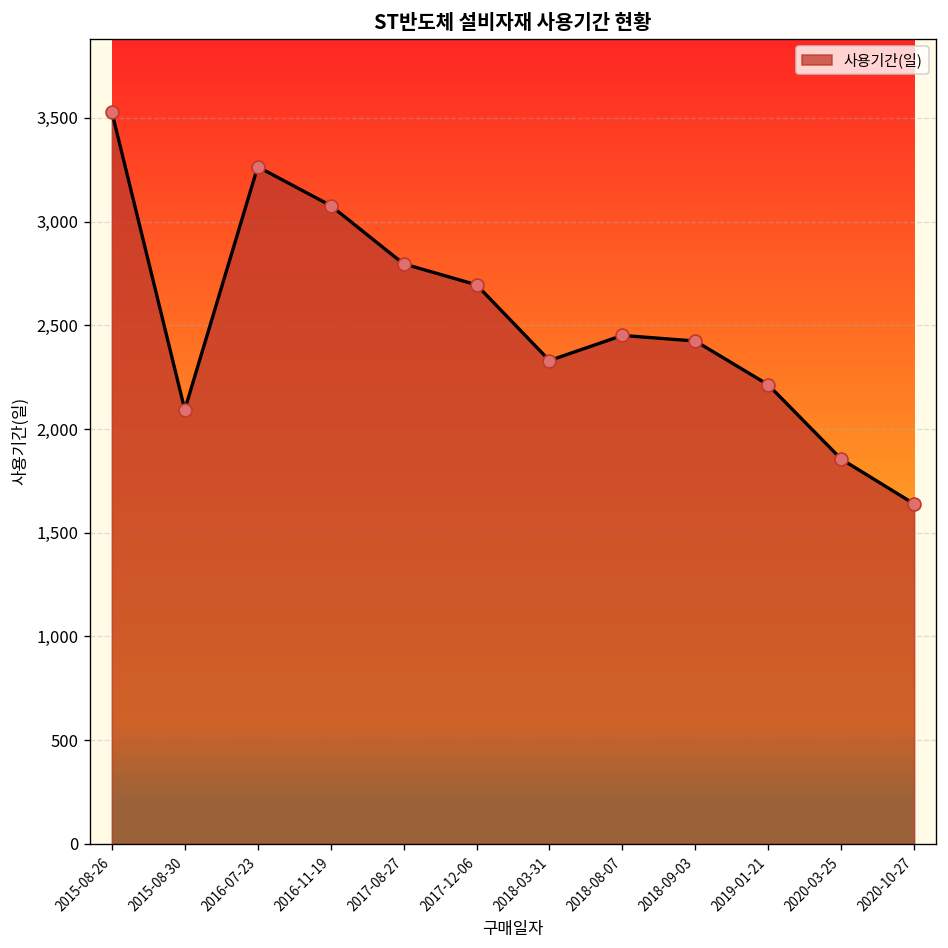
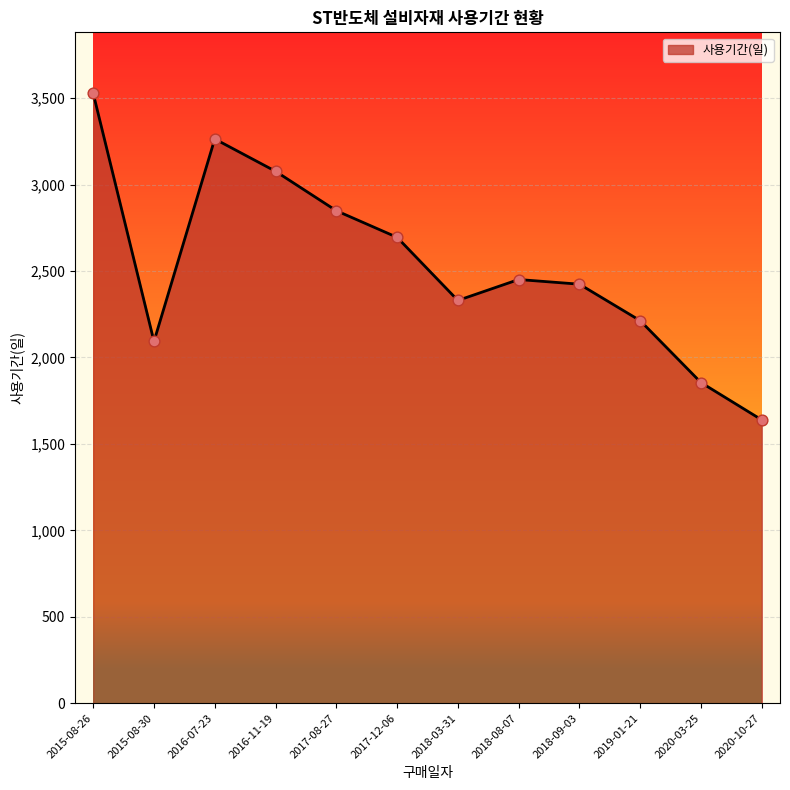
  {
    "2015-08-26": "3,530",
    "2015-08-30": "2,090",
    "2016-07-23": "3,260",
    "2016-11-19": "3,080",
-   "2017-08-27": "2,800",
+   "2017-08-27": "2,850",
    "2017-12-06": "2,700",
    "2018-03-31": "2,330",
    "2018-08-07": "2,450",
    "2018-09-03": "2,420",
    "2019-01-21": "2,210",
    "2020-03-25": "1,860",
    "2020-10-27": "1,640"
  }
